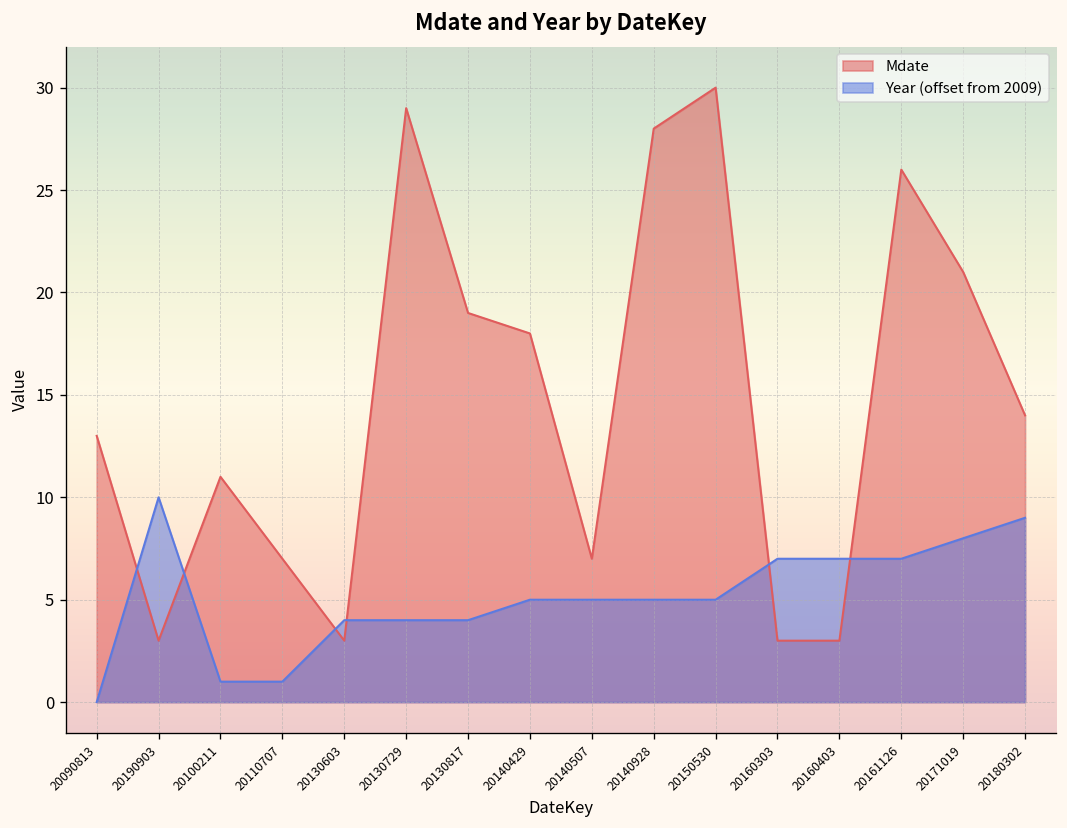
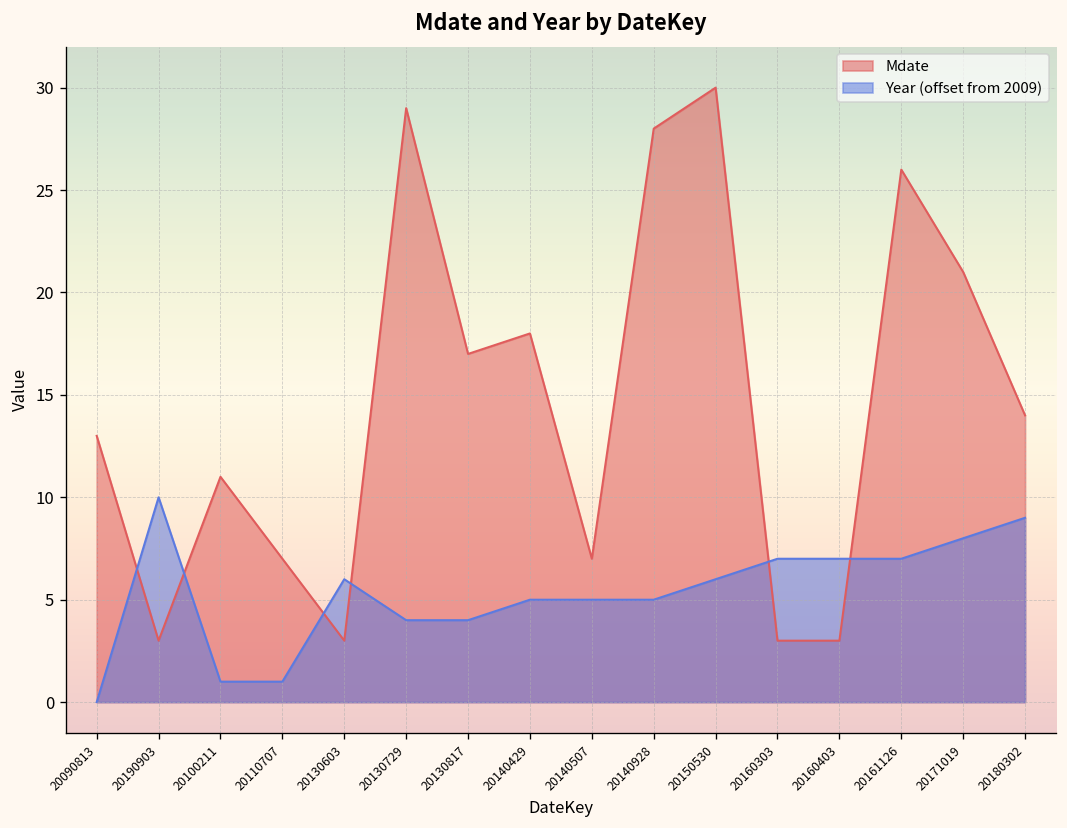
  {
    "Mdate": {
      "20090813": 13,
      "20190903": 3,
      "20100211": 11,
      "20110707": 7,
      "20130603": 3,
      "20130729": 29,
-     "20130817": 19,
+     "20130817": 17,
      "20140429": 18,
      "20140507": 7,
      "20140928": 28,
      "20150530": 30,
      "20160303": 3,
      "20160403": 3,
      "20161126": 26,
      "20171019": 21,
      "20180302": 14
    },
    "Year (offset from 2009)": {
      "20090813": 0.0,
      "20190903": 10.0,
      "20100211": 1.0,
      "20110707": 1.0,
-     "20130603": 4.0,
+     "20130603": 6.0,
      "20130729": 4.0,
      "20130817": 4.0,
      "20140429": 5.0,
      "20140507": 5.0,
      "20140928": 5.0,
-     "20150530": 5.0,
+     "20150530": 6.0,
      "20160303": 7.0,
      "20160403": 7.0,
      "20161126": 7.0,
      "20171019": 8.0,
      "20180302": 9.0
    }
  }
